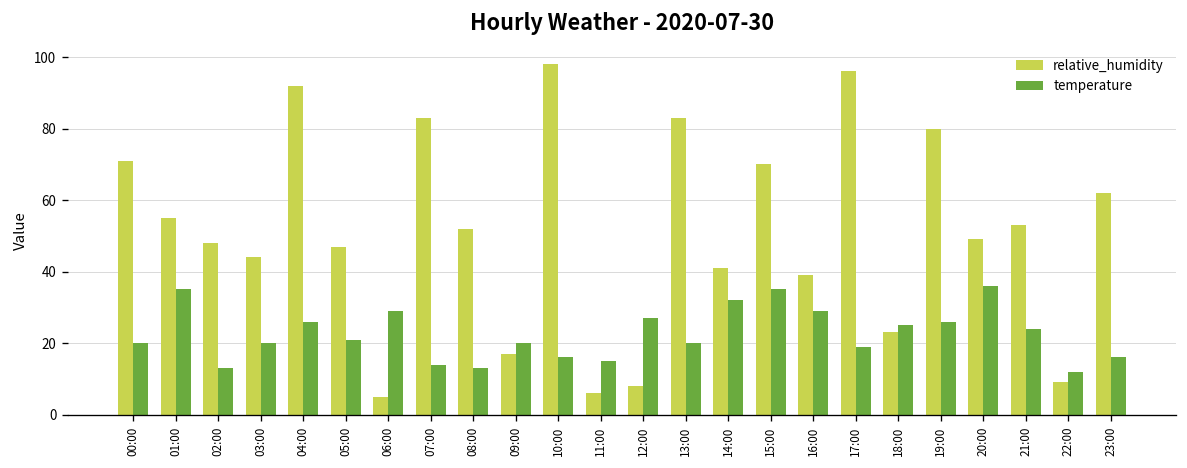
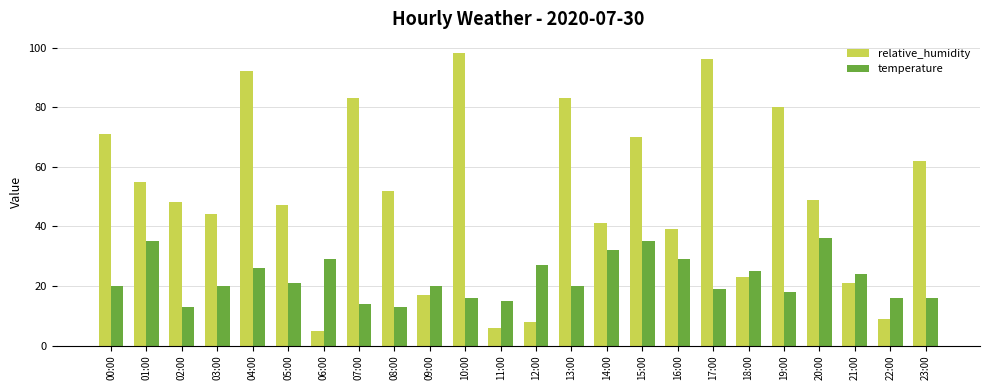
  {
    "relative_humidity": {
      "00:00": 71,
      "01:00": 55,
      "02:00": 48,
      "03:00": 44,
      "04:00": 92,
      "05:00": 47,
      "06:00": 5,
      "07:00": 83,
      "08:00": 52,
      "09:00": 17,
      "10:00": 98,
      "11:00": 6,
      "12:00": 8,
      "13:00": 83,
      "14:00": 41,
      "15:00": 70,
      "16:00": 39,
      "17:00": 96,
      "18:00": 23,
      "19:00": 80,
      "20:00": 49,
-     "21:00": 53,
+     "21:00": 21,
      "22:00": 9,
      "23:00": 62
    },
    "temperature": {
      "00:00": 20,
      "01:00": 35,
      "02:00": 13,
      "03:00": 20,
      "04:00": 26,
      "05:00": 21,
      "06:00": 29,
      "07:00": 14,
      "08:00": 13,
      "09:00": 20,
      "10:00": 16,
      "11:00": 15,
      "12:00": 27,
      "13:00": 20,
      "14:00": 32,
      "15:00": 35,
      "16:00": 29,
      "17:00": 19,
      "18:00": 25,
-     "19:00": 26,
+     "19:00": 18,
      "20:00": 36,
      "21:00": 24,
-     "22:00": 12,
+     "22:00": 16,
      "23:00": 16
    }
  }
